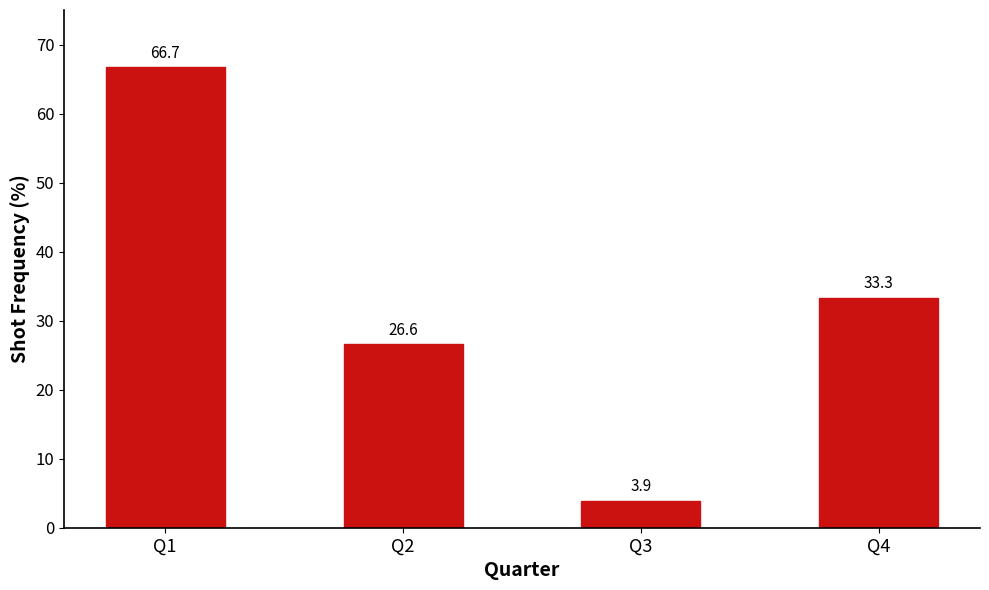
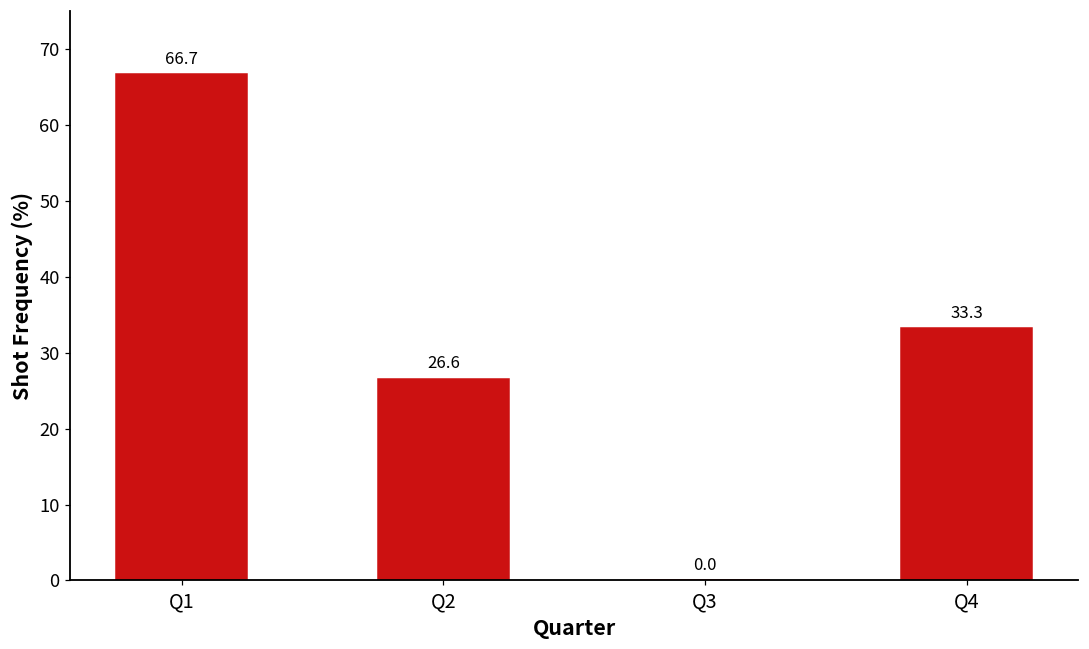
  {
    "Q1": 66.7,
    "Q2": 26.6,
-   "Q3": 3.9,
+   "Q3": 0.0,
    "Q4": 33.3
  }
